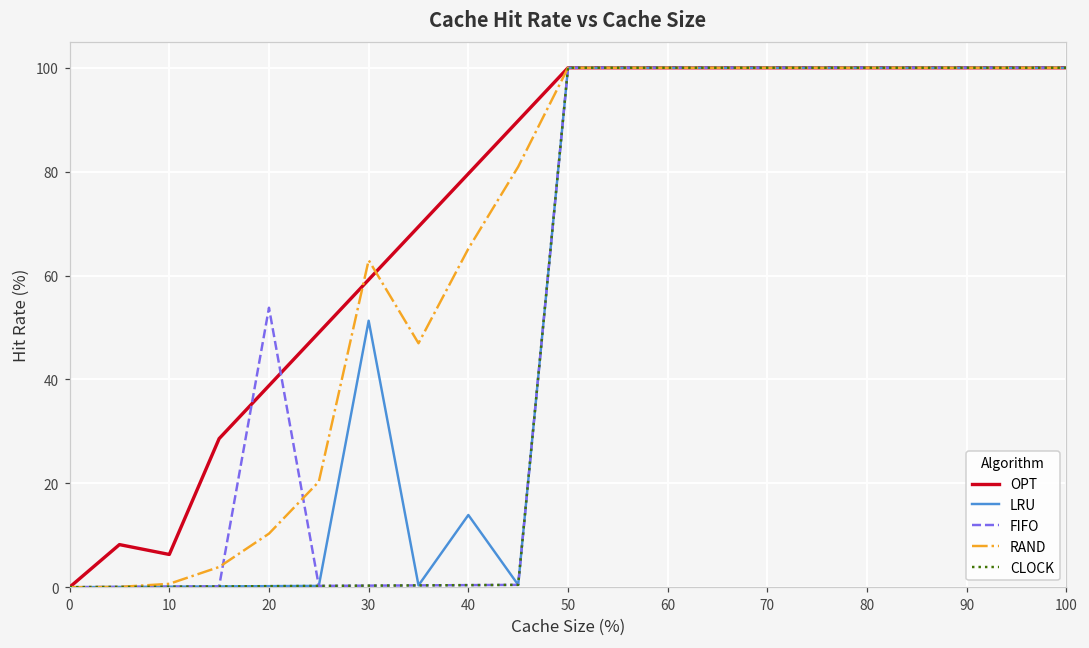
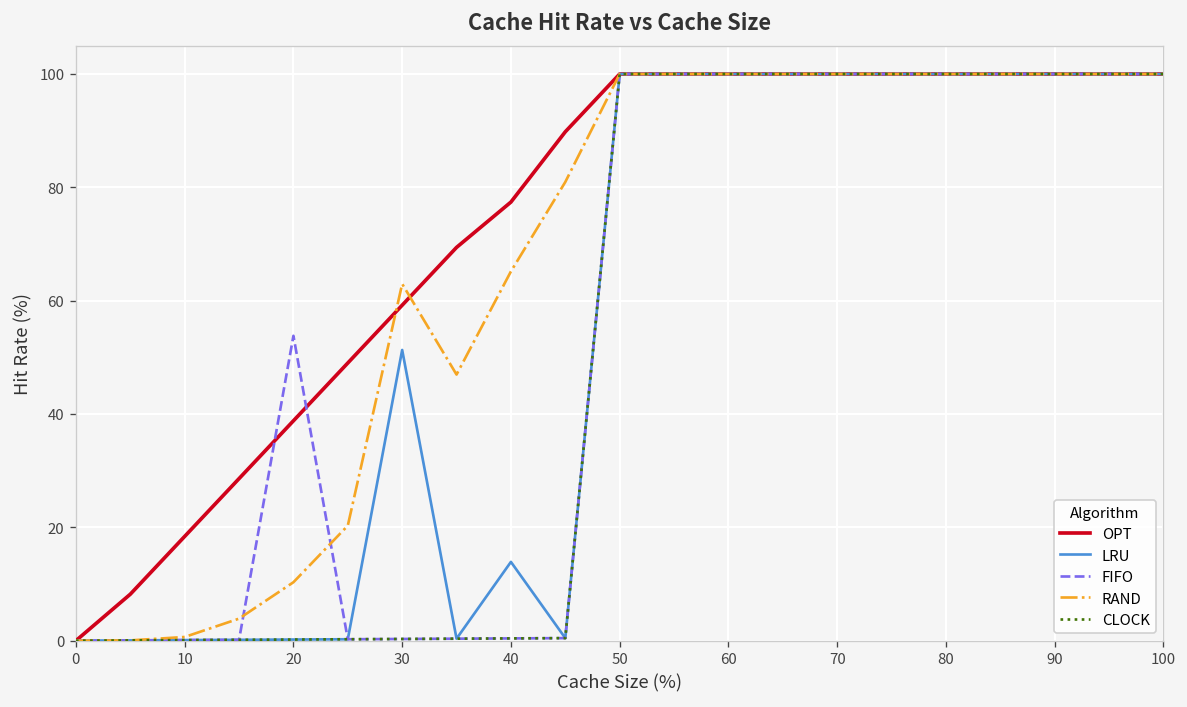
  {
    "OPT": {
-     "10": 6,
+     "10": 18,
      "20": 39,
      "30": 59,
-     "40": 80
+     "40": 77
    },
    "LRU": {
      "30": 51,
      "40": 14
    },
    "FIFO": {
      "20": 54
    },
    "RAND": {
      "20": 10,
      "30": 63,
      "40": 65
    }
  }
